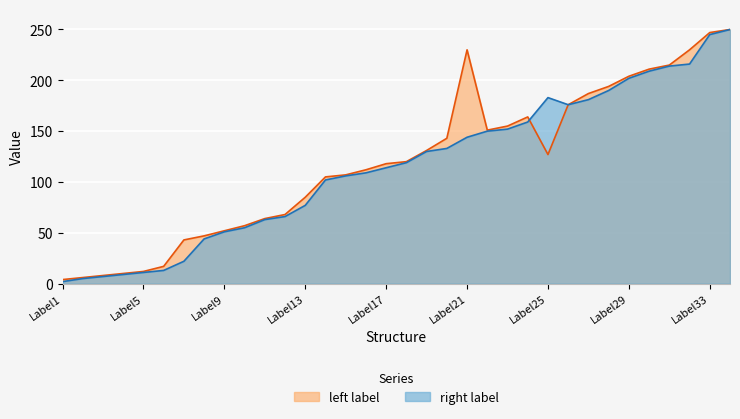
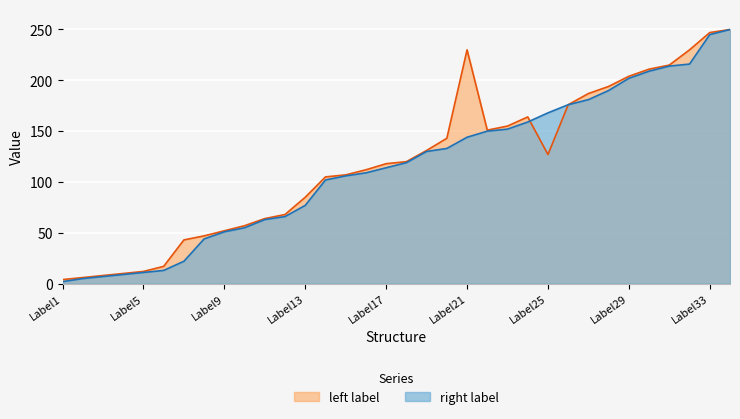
  {
    "left label": {
      "Label13": 85,
      "Label17": 118,
      "Label21": 230,
      "Label25": 127
    },
    "right label": {
      "Label13": 77,
      "Label17": 114,
      "Label21": 144,
-     "Label25": 183
+     "Label25": 168
    }
  }
